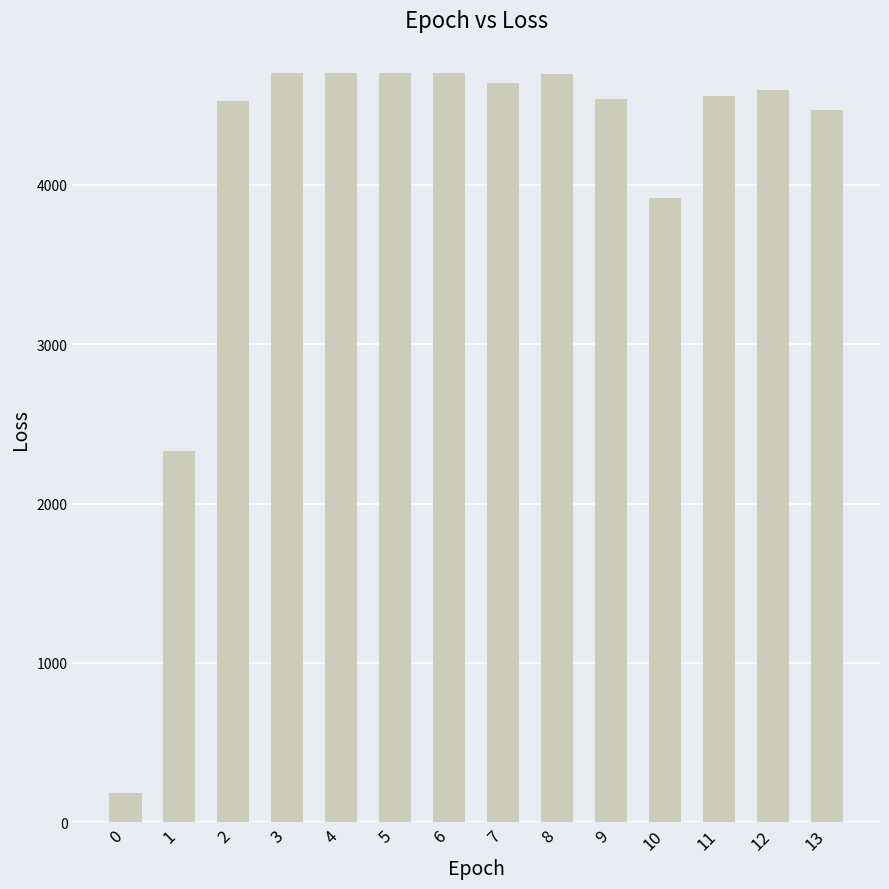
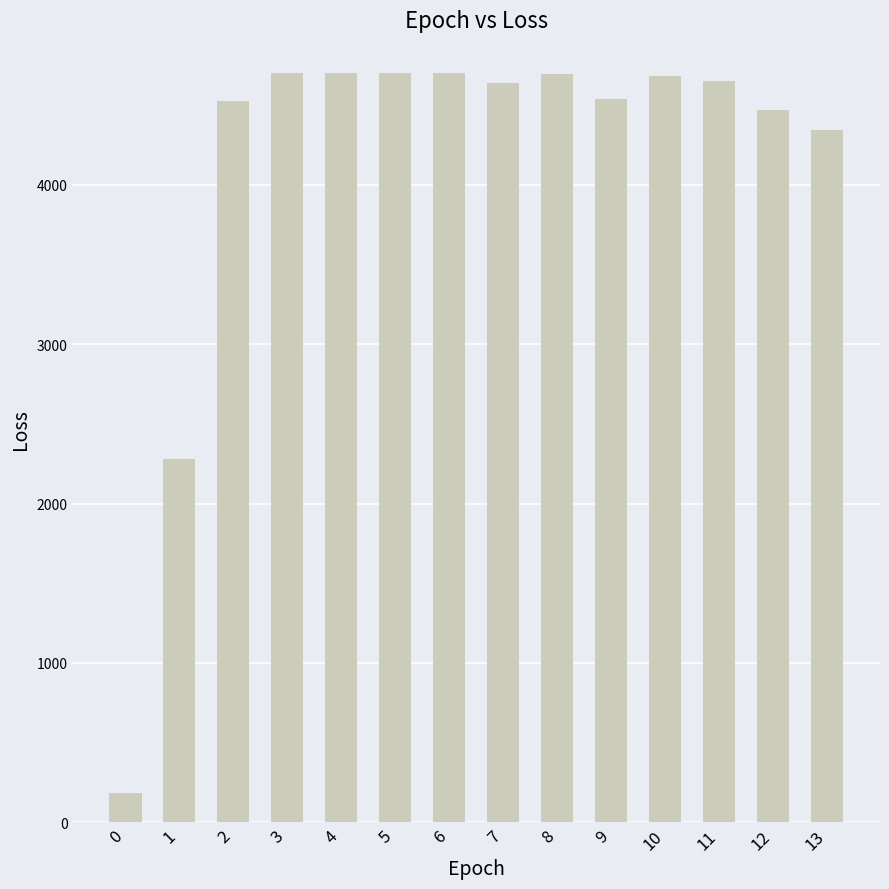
  {
    "0": 180,
-   "1": 2330,
+   "1": 2280,
    "2": 4530,
    "3": 4700,
    "4": 4700,
    "5": 4700,
    "6": 4700,
    "7": 4640,
    "8": 4690,
    "9": 4540,
-   "10": 3920,
-   "11": 4560,
-   "12": 4590,
-   "13": 4470
+   "10": 4680,
+   "11": 4650,
+   "12": 4470,
+   "13": 4340
  }
